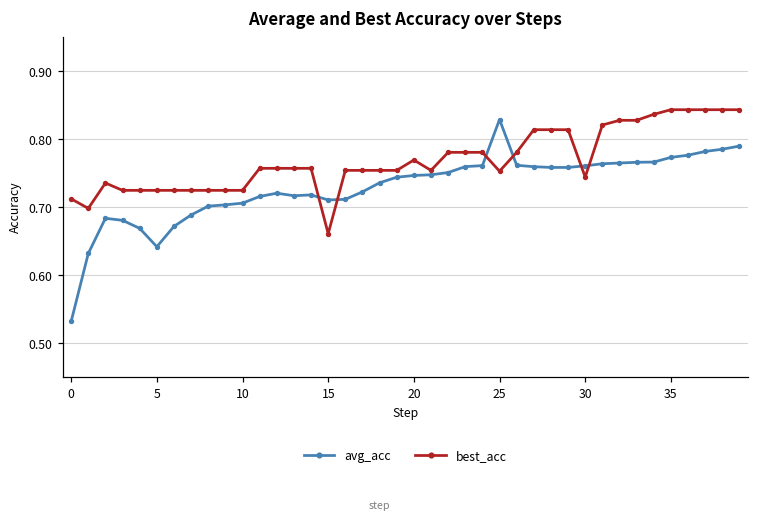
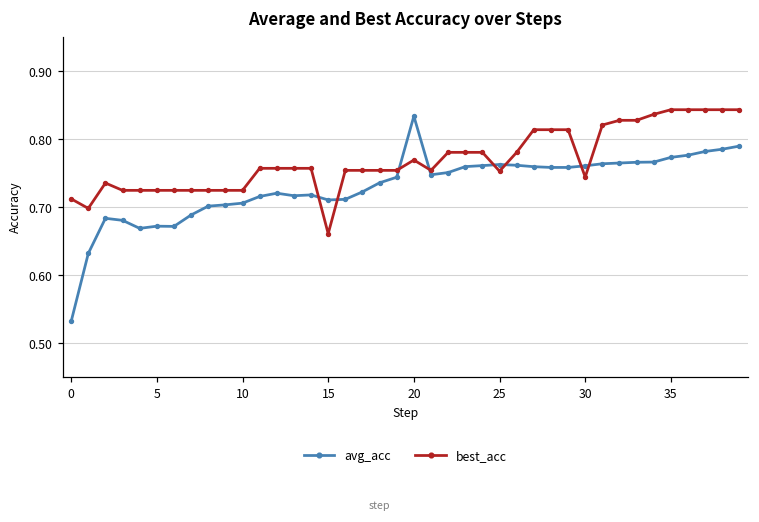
  {
    "avg_acc": {
      "0": 0.53,
-     "5": 0.64,
+     "5": 0.67,
      "10": 0.71,
      "15": 0.71,
-     "20": 0.75,
-     "25": 0.83,
+     "20": 0.83,
+     "25": 0.76,
      "30": 0.76,
      "35": 0.77
    },
    "best_acc": {
      "0": 0.71,
      "5": 0.72,
      "10": 0.72,
      "15": 0.66,
      "20": 0.77,
      "25": 0.75,
      "30": 0.74,
      "35": 0.84
    }
  }
